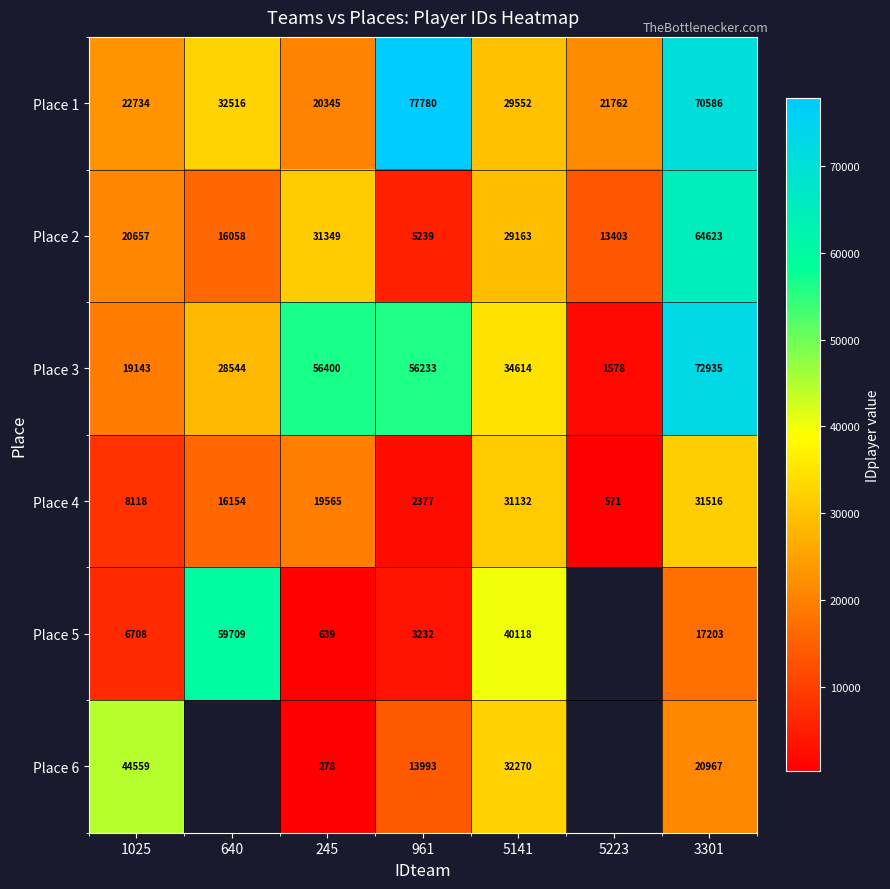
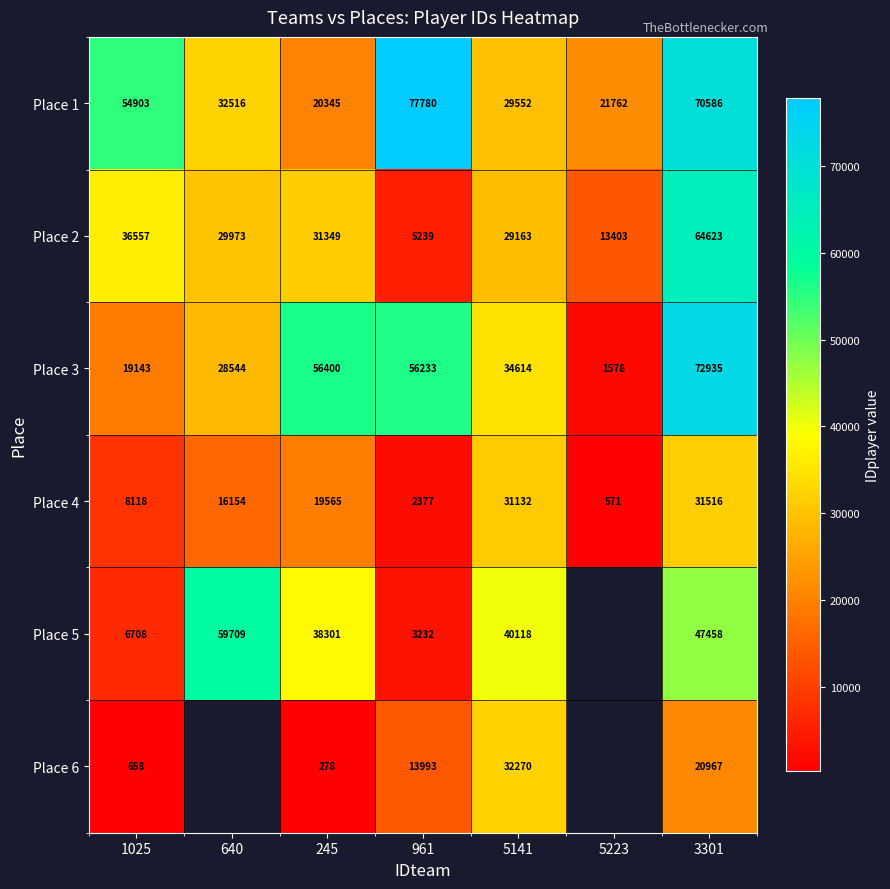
  {
    "Place 1": {
-     "1025": 22734,
+     "1025": 54903,
      "640": 32516,
      "245": 20345,
      "961": 77780,
      "5141": 29552,
      "5223": 21762,
      "3301": 70586
    },
    "Place 2": {
-     "1025": 20657,
-     "640": 16058,
+     "1025": 36557,
+     "640": 29973,
      "245": 31349,
      "961": 5239,
      "5141": 29163,
      "5223": 13403,
      "3301": 64623
    },
    "Place 3": {
      "1025": 19143,
      "640": 28544,
      "245": 56400,
      "961": 56233,
      "5141": 34614,
      "5223": 1578,
      "3301": 72935
    },
    "Place 4": {
      "1025": 8118,
      "640": 16154,
      "245": 19565,
      "961": 2377,
      "5141": 31132,
      "5223": 571,
      "3301": 31516
    },
    "Place 5": {
      "1025": 6708,
      "640": 59709,
-     "245": 639,
+     "245": 38301,
      "961": 3232,
      "5141": 40118,
-     "3301": 17203
+     "3301": 47458
    },
    "Place 6": {
-     "1025": 44559,
+     "1025": 658,
      "245": 278,
      "961": 13993,
      "5141": 32270,
      "3301": 20967
    }
  }
